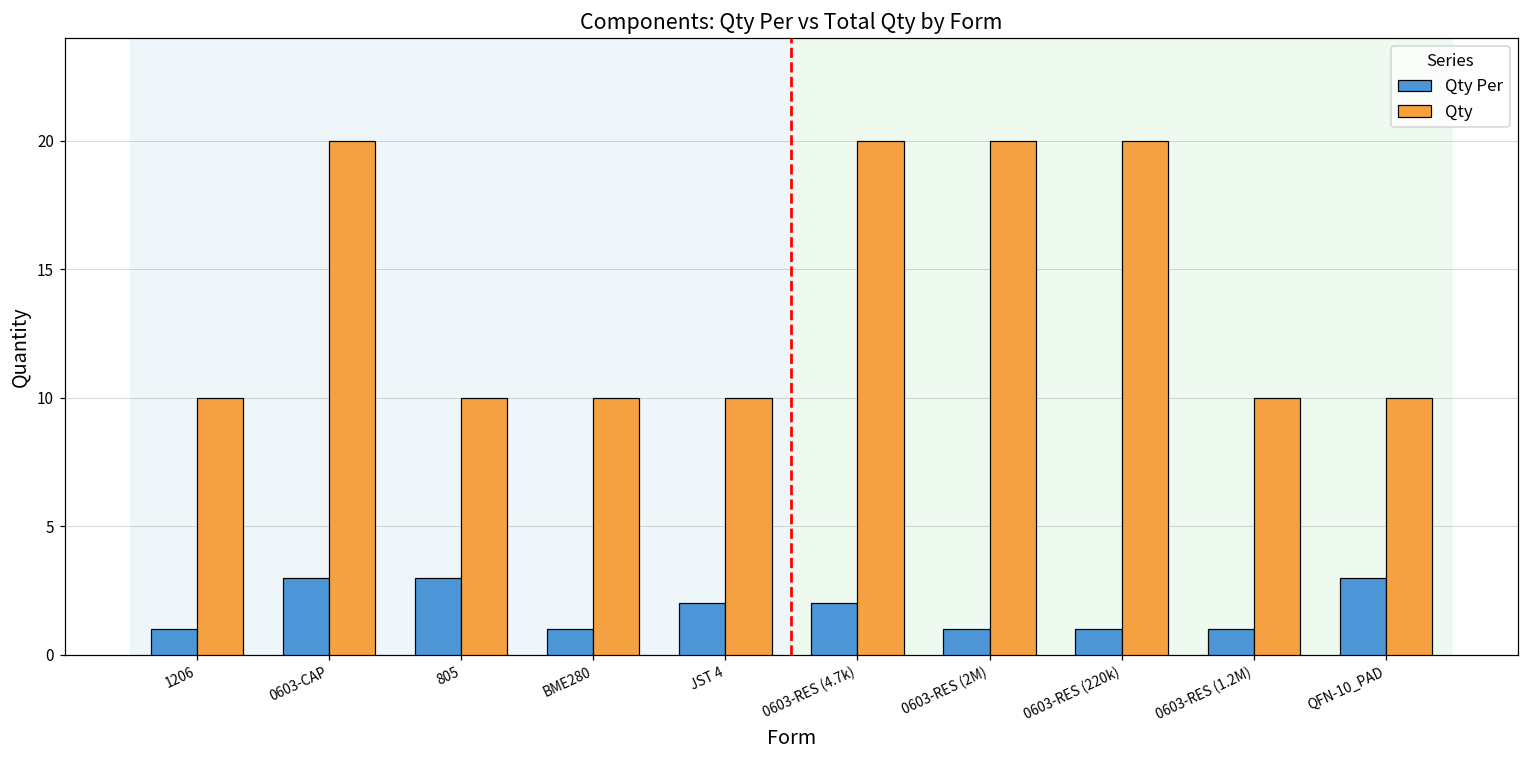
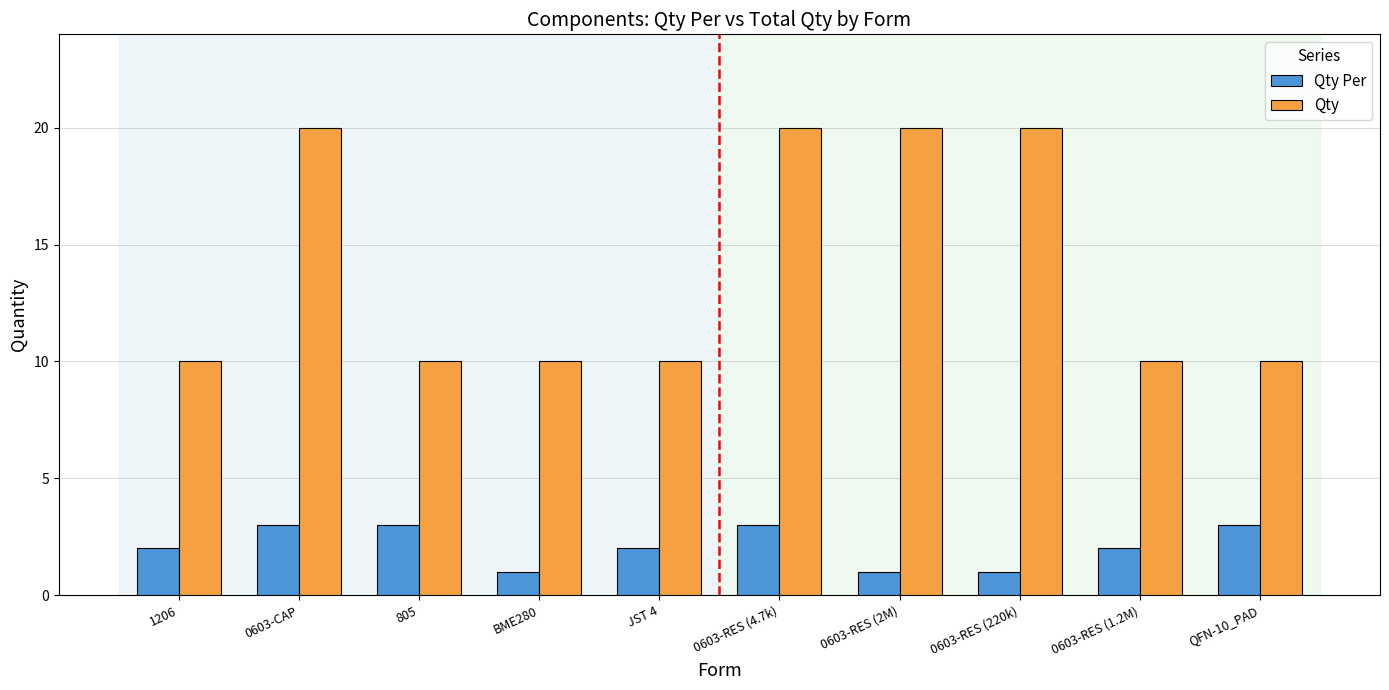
  {
    "Qty Per": {
-     "1206": 1,
+     "1206": 2,
      "0603-CAP": 3,
      "805": 3,
      "BME280": 1,
      "JST 4": 2,
-     "0603-RES (4.7k)": 2,
+     "0603-RES (4.7k)": 3,
      "0603-RES (2M)": 1,
      "0603-RES (220k)": 1,
-     "0603-RES (1.2M)": 1,
+     "0603-RES (1.2M)": 2,
      "QFN-10_PAD": 3
    },
    "Qty": {
      "1206": 10,
      "0603-CAP": 20,
      "805": 10,
      "BME280": 10,
      "JST 4": 10,
      "0603-RES (4.7k)": 20,
      "0603-RES (2M)": 20,
      "0603-RES (220k)": 20,
      "0603-RES (1.2M)": 10,
      "QFN-10_PAD": 10
    }
  }
